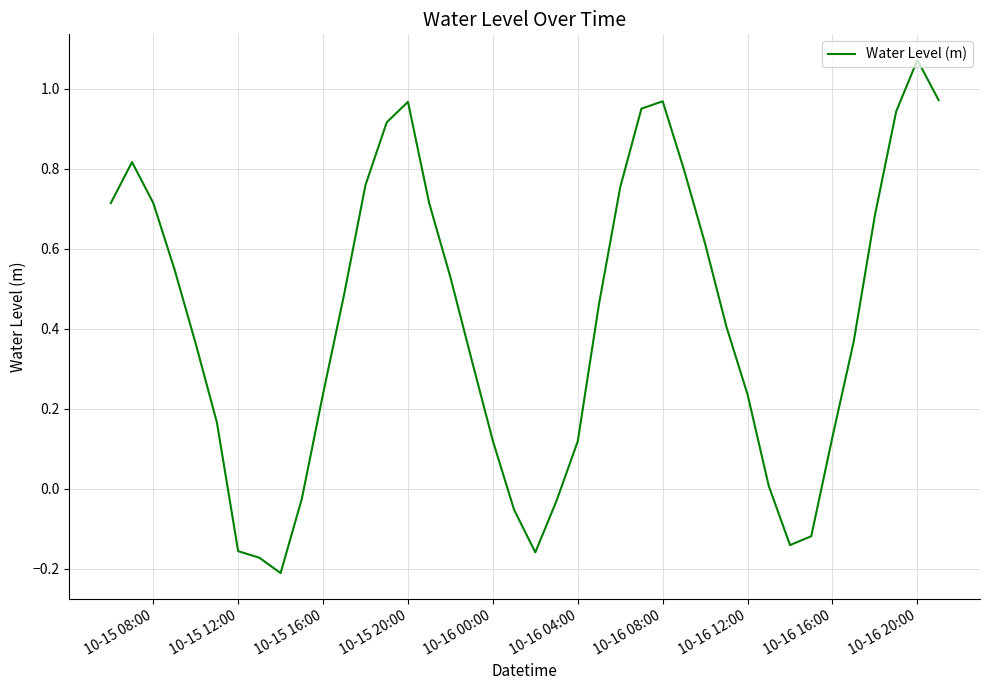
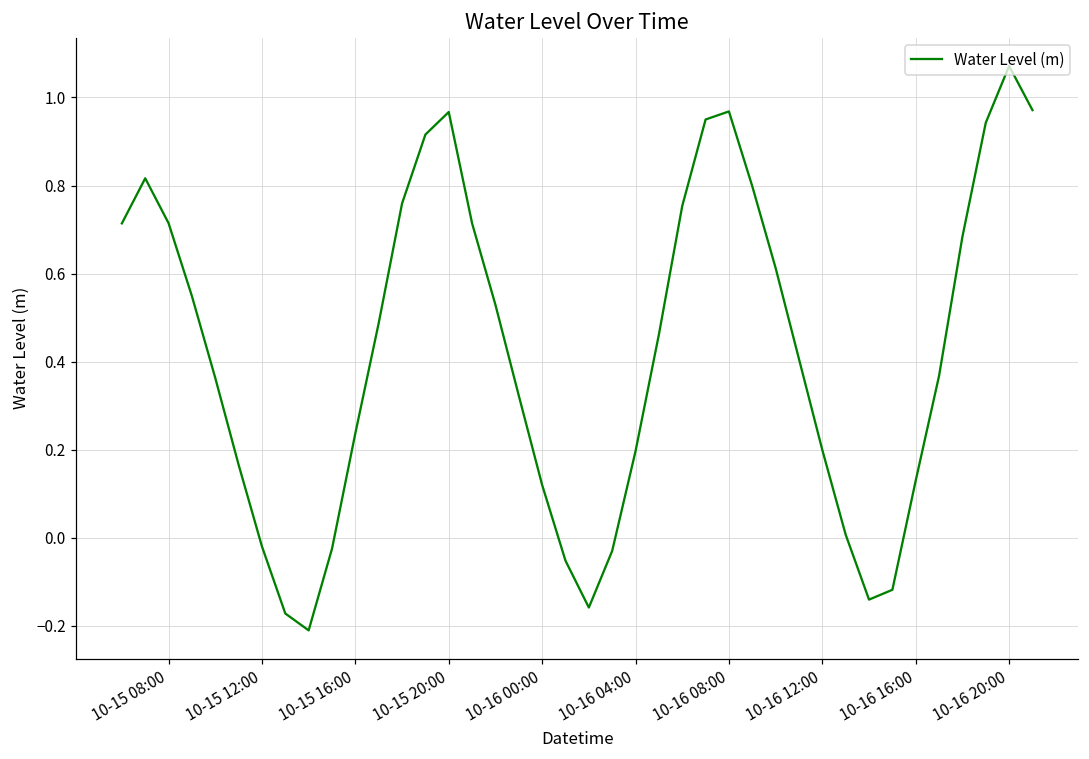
  {
    "10-15 08:00": 0.71,
-   "10-15 12:00": -0.16,
+   "10-15 12:00": -0.02,
    "10-15 16:00": 0.24,
    "10-15 20:00": 0.97,
    "10-16 00:00": 0.12,
-   "10-16 04:00": 0.12,
+   "10-16 04:00": 0.20,
    "10-16 08:00": 0.97,
-   "10-16 12:00": 0.24,
+   "10-16 12:00": 0.20,
    "10-16 16:00": 0.13
  }
